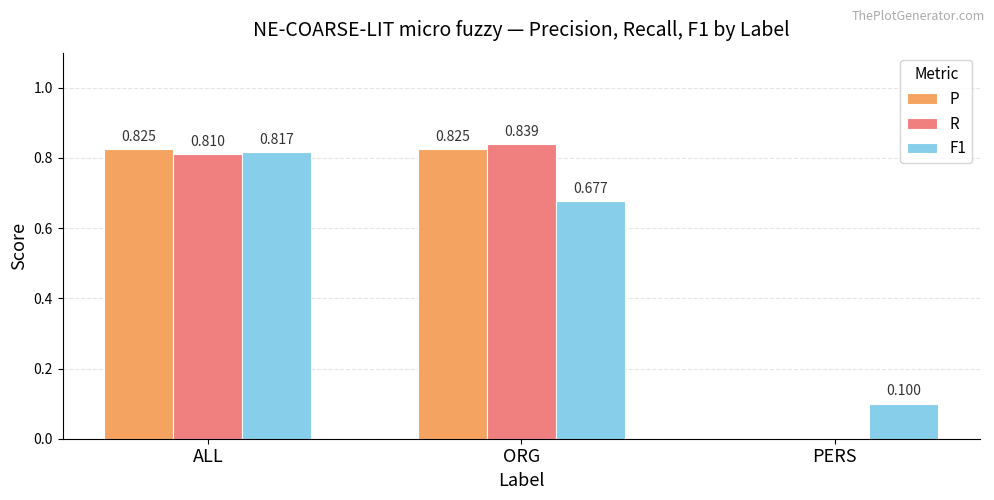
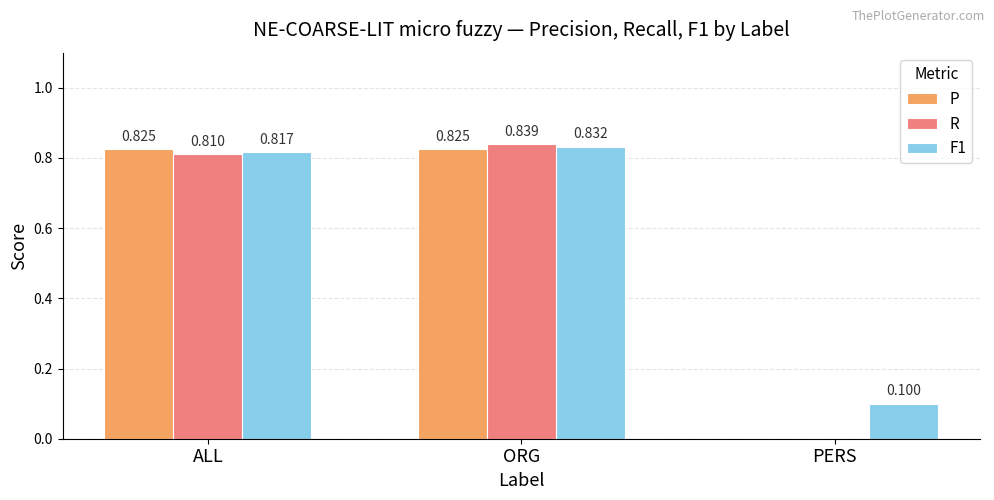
  {
    "F1": {
      "ALL": 0.817,
-     "ORG": 0.677,
+     "ORG": 0.832,
      "PERS": 0.100
    }
  }
